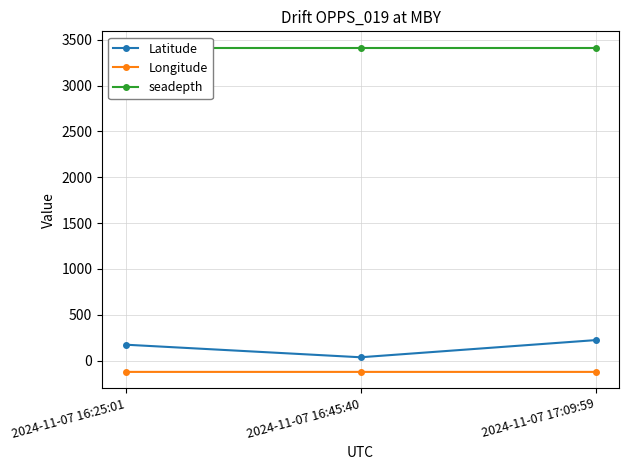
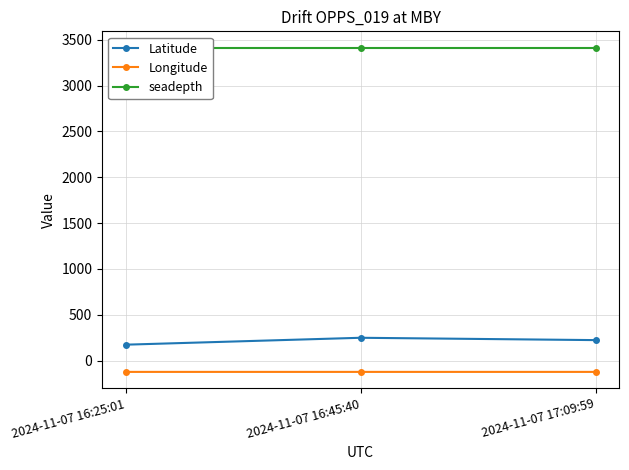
  {
    "Latitude": {
      "2024-11-07 16:25:01": 200,
-     "2024-11-07 16:45:40": 0,
+     "2024-11-07 16:45:40": 200,
      "2024-11-07 17:09:59": 200
    },
    "Longitude": {
      "2024-11-07 16:25:01": -100,
      "2024-11-07 16:45:40": -100,
      "2024-11-07 17:09:59": -100
    },
    "seadepth": {
      "2024-11-07 16:45:40": 3400,
      "2024-11-07 17:09:59": 3400
    }
  }
